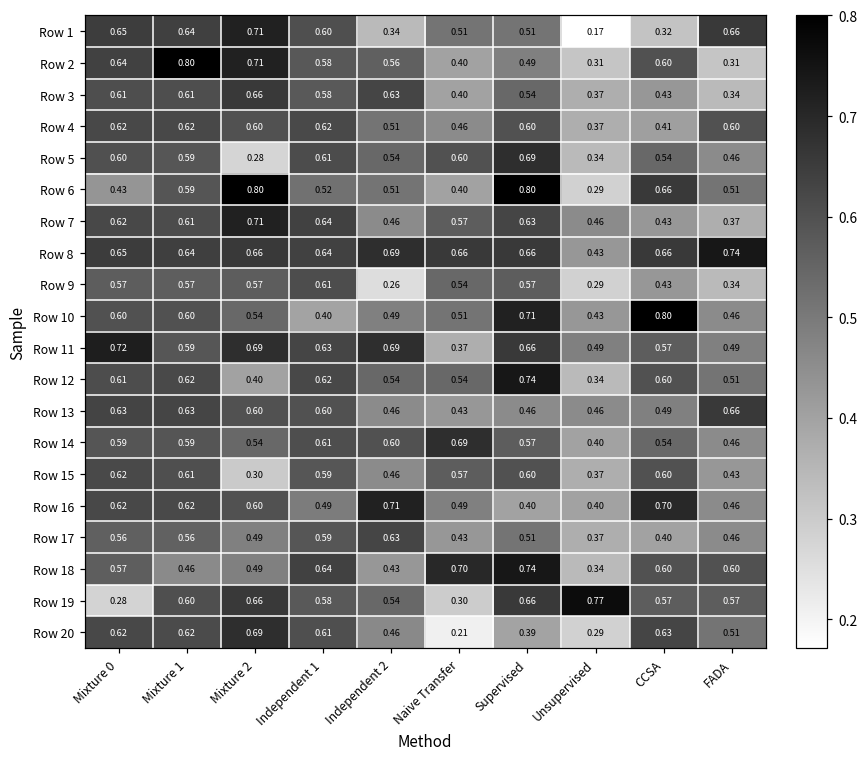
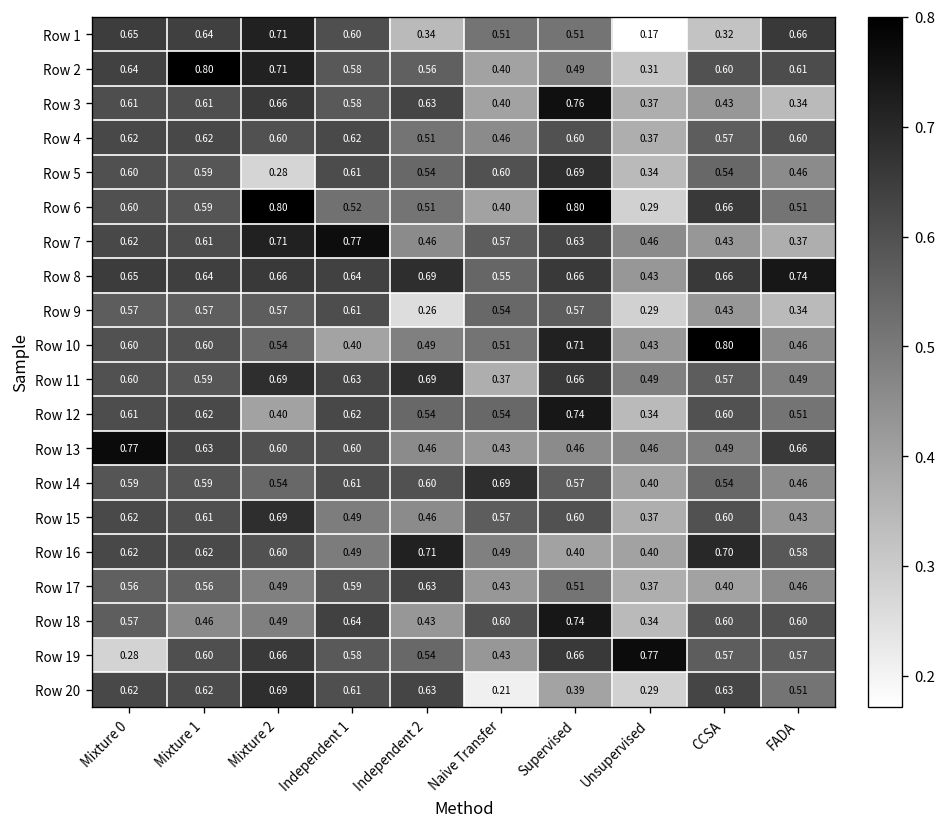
  {
    "Row 1": {
      "Mixture 0": 0.65,
      "Mixture 1": 0.64,
      "Mixture 2": 0.71,
      "Independent 1": 0.60,
      "Independent 2": 0.34,
      "Naive Transfer": 0.51,
      "Supervised": 0.51,
      "Unsupervised": 0.17,
      "CCSA": 0.32,
      "FADA": 0.66
    },
    "Row 2": {
      "Mixture 0": 0.64,
      "Mixture 1": 0.80,
      "Mixture 2": 0.71,
      "Independent 1": 0.58,
      "Independent 2": 0.56,
      "Naive Transfer": 0.40,
      "Supervised": 0.49,
      "Unsupervised": 0.31,
      "CCSA": 0.60,
-     "FADA": 0.31
+     "FADA": 0.61
    },
    "Row 3": {
      "Mixture 0": 0.61,
      "Mixture 1": 0.61,
      "Mixture 2": 0.66,
      "Independent 1": 0.58,
      "Independent 2": 0.63,
      "Naive Transfer": 0.40,
-     "Supervised": 0.54,
+     "Supervised": 0.76,
      "Unsupervised": 0.37,
      "CCSA": 0.43,
      "FADA": 0.34
    },
    "Row 4": {
      "Mixture 0": 0.62,
      "Mixture 1": 0.62,
      "Mixture 2": 0.60,
      "Independent 1": 0.62,
      "Independent 2": 0.51,
      "Naive Transfer": 0.46,
      "Supervised": 0.60,
      "Unsupervised": 0.37,
-     "CCSA": 0.41,
+     "CCSA": 0.57,
      "FADA": 0.60
    },
    "Row 5": {
      "Mixture 0": 0.60,
      "Mixture 1": 0.59,
      "Mixture 2": 0.28,
      "Independent 1": 0.61,
      "Independent 2": 0.54,
      "Naive Transfer": 0.60,
      "Supervised": 0.69,
      "Unsupervised": 0.34,
      "CCSA": 0.54,
      "FADA": 0.46
    },
    "Row 6": {
-     "Mixture 0": 0.43,
+     "Mixture 0": 0.60,
      "Mixture 1": 0.59,
      "Mixture 2": 0.80,
      "Independent 1": 0.52,
      "Independent 2": 0.51,
      "Naive Transfer": 0.40,
      "Supervised": 0.80,
      "Unsupervised": 0.29,
      "CCSA": 0.66,
      "FADA": 0.51
    },
    "Row 7": {
      "Mixture 0": 0.62,
      "Mixture 1": 0.61,
      "Mixture 2": 0.71,
-     "Independent 1": 0.64,
+     "Independent 1": 0.77,
      "Independent 2": 0.46,
      "Naive Transfer": 0.57,
      "Supervised": 0.63,
      "Unsupervised": 0.46,
      "CCSA": 0.43,
      "FADA": 0.37
    },
    "Row 8": {
      "Mixture 0": 0.65,
      "Mixture 1": 0.64,
      "Mixture 2": 0.66,
      "Independent 1": 0.64,
      "Independent 2": 0.69,
-     "Naive Transfer": 0.66,
+     "Naive Transfer": 0.55,
      "Supervised": 0.66,
      "Unsupervised": 0.43,
      "CCSA": 0.66,
      "FADA": 0.74
    },
    "Row 9": {
      "Mixture 0": 0.57,
      "Mixture 1": 0.57,
      "Mixture 2": 0.57,
      "Independent 1": 0.61,
      "Independent 2": 0.26,
      "Naive Transfer": 0.54,
      "Supervised": 0.57,
      "Unsupervised": 0.29,
      "CCSA": 0.43,
      "FADA": 0.34
    },
    "Row 10": {
      "Mixture 0": 0.60,
      "Mixture 1": 0.60,
      "Mixture 2": 0.54,
      "Independent 1": 0.40,
      "Independent 2": 0.49,
      "Naive Transfer": 0.51,
      "Supervised": 0.71,
      "Unsupervised": 0.43,
      "CCSA": 0.80,
      "FADA": 0.46
    },
    "Row 11": {
-     "Mixture 0": 0.72,
+     "Mixture 0": 0.60,
      "Mixture 1": 0.59,
      "Mixture 2": 0.69,
      "Independent 1": 0.63,
      "Independent 2": 0.69,
      "Naive Transfer": 0.37,
      "Supervised": 0.66,
      "Unsupervised": 0.49,
      "CCSA": 0.57,
      "FADA": 0.49
    },
    "Row 12": {
      "Mixture 0": 0.61,
      "Mixture 1": 0.62,
      "Mixture 2": 0.40,
      "Independent 1": 0.62,
      "Independent 2": 0.54,
      "Naive Transfer": 0.54,
      "Supervised": 0.74,
      "Unsupervised": 0.34,
      "CCSA": 0.60,
      "FADA": 0.51
    },
    "Row 13": {
-     "Mixture 0": 0.63,
+     "Mixture 0": 0.77,
      "Mixture 1": 0.63,
      "Mixture 2": 0.60,
      "Independent 1": 0.60,
      "Independent 2": 0.46,
      "Naive Transfer": 0.43,
      "Supervised": 0.46,
      "Unsupervised": 0.46,
      "CCSA": 0.49,
      "FADA": 0.66
    },
    "Row 14": {
      "Mixture 0": 0.59,
      "Mixture 1": 0.59,
      "Mixture 2": 0.54,
      "Independent 1": 0.61,
      "Independent 2": 0.60,
      "Naive Transfer": 0.69,
      "Supervised": 0.57,
      "Unsupervised": 0.40,
      "CCSA": 0.54,
      "FADA": 0.46
    },
    "Row 15": {
      "Mixture 0": 0.62,
      "Mixture 1": 0.61,
-     "Mixture 2": 0.30,
-     "Independent 1": 0.59,
+     "Mixture 2": 0.69,
+     "Independent 1": 0.49,
      "Independent 2": 0.46,
      "Naive Transfer": 0.57,
      "Supervised": 0.60,
      "Unsupervised": 0.37,
      "CCSA": 0.60,
      "FADA": 0.43
    },
    "Row 16": {
      "Mixture 0": 0.62,
      "Mixture 1": 0.62,
      "Mixture 2": 0.60,
      "Independent 1": 0.49,
      "Independent 2": 0.71,
      "Naive Transfer": 0.49,
      "Supervised": 0.40,
      "Unsupervised": 0.40,
      "CCSA": 0.70,
-     "FADA": 0.46
+     "FADA": 0.58
    },
    "Row 17": {
      "Mixture 0": 0.56,
      "Mixture 1": 0.56,
      "Mixture 2": 0.49,
      "Independent 1": 0.59,
      "Independent 2": 0.63,
      "Naive Transfer": 0.43,
      "Supervised": 0.51,
      "Unsupervised": 0.37,
      "CCSA": 0.40,
      "FADA": 0.46
    },
    "Row 18": {
      "Mixture 0": 0.57,
      "Mixture 1": 0.46,
      "Mixture 2": 0.49,
      "Independent 1": 0.64,
      "Independent 2": 0.43,
-     "Naive Transfer": 0.70,
+     "Naive Transfer": 0.60,
      "Supervised": 0.74,
      "Unsupervised": 0.34,
      "CCSA": 0.60,
      "FADA": 0.60
    },
    "Row 19": {
      "Mixture 0": 0.28,
      "Mixture 1": 0.60,
      "Mixture 2": 0.66,
      "Independent 1": 0.58,
      "Independent 2": 0.54,
-     "Naive Transfer": 0.30,
+     "Naive Transfer": 0.43,
      "Supervised": 0.66,
      "Unsupervised": 0.77,
      "CCSA": 0.57,
      "FADA": 0.57
    },
    "Row 20": {
      "Mixture 0": 0.62,
      "Mixture 1": 0.62,
      "Mixture 2": 0.69,
      "Independent 1": 0.61,
-     "Independent 2": 0.46,
+     "Independent 2": 0.63,
      "Naive Transfer": 0.21,
      "Supervised": 0.39,
      "Unsupervised": 0.29,
      "CCSA": 0.63,
      "FADA": 0.51
    }
  }
